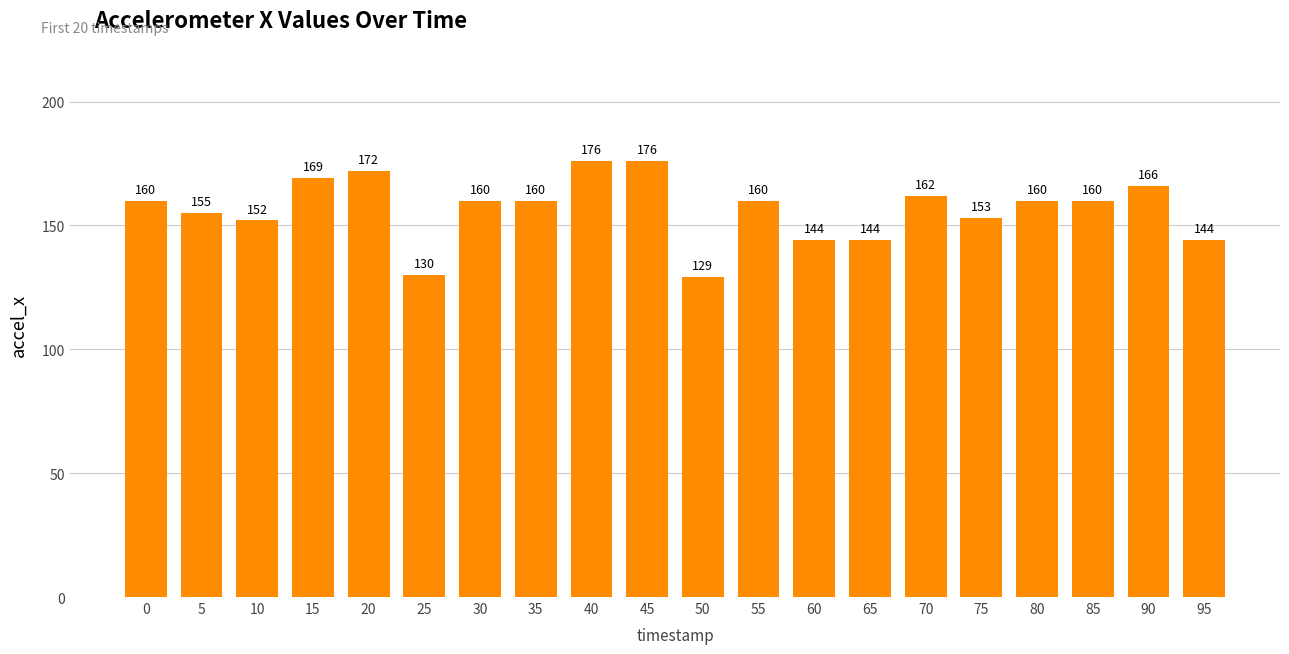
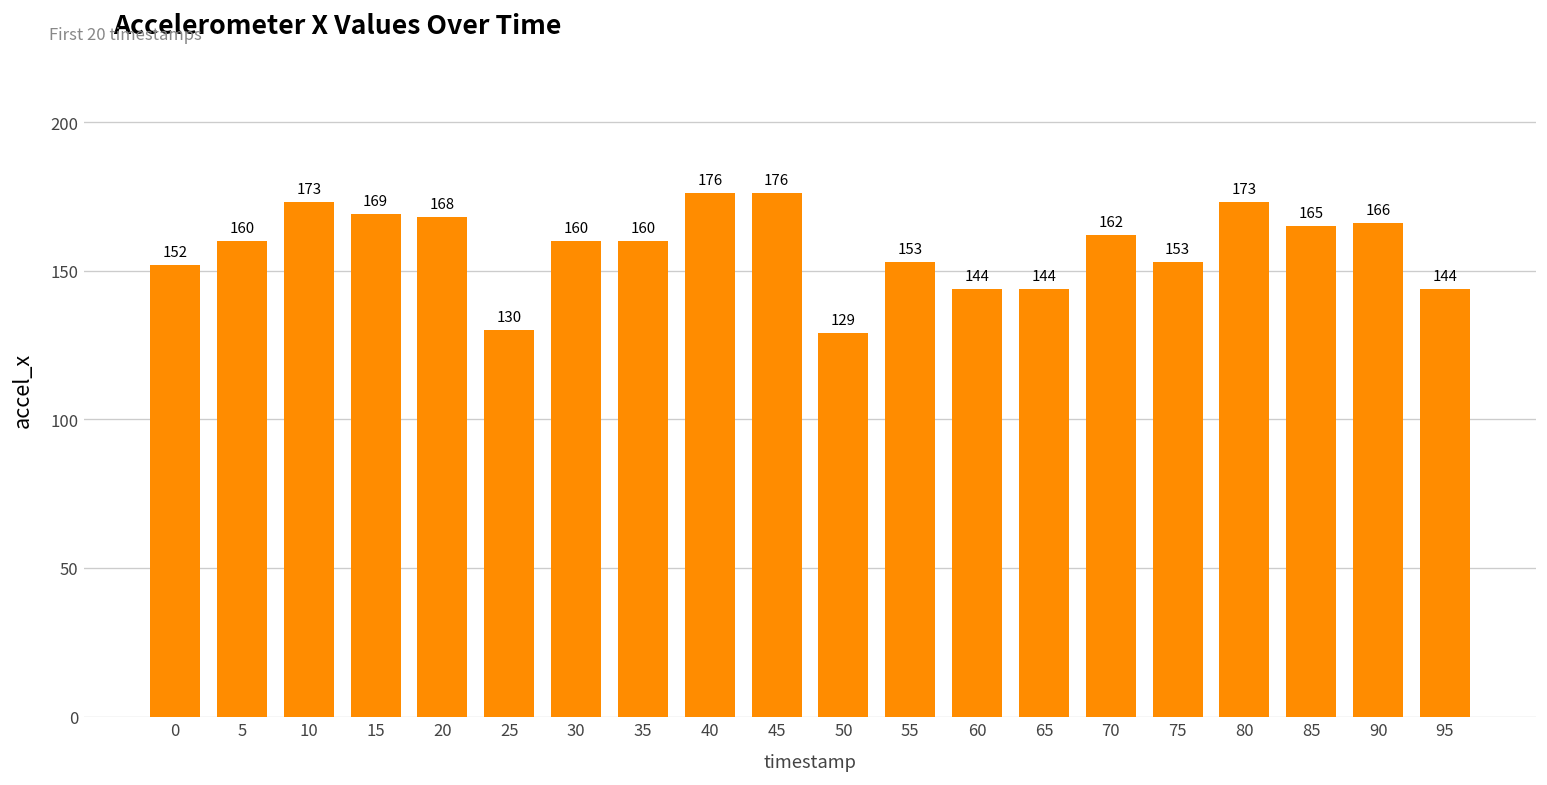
  {
-   "0": 160,
-   "5": 155,
-   "10": 152,
+   "0": 152,
+   "5": 160,
+   "10": 173,
    "15": 169,
-   "20": 172,
+   "20": 168,
    "25": 130,
    "30": 160,
    "35": 160,
    "40": 176,
    "45": 176,
    "50": 129,
-   "55": 160,
+   "55": 153,
    "60": 144,
    "65": 144,
    "70": 162,
    "75": 153,
-   "80": 160,
-   "85": 160,
+   "80": 173,
+   "85": 165,
    "90": 166,
    "95": 144
  }
